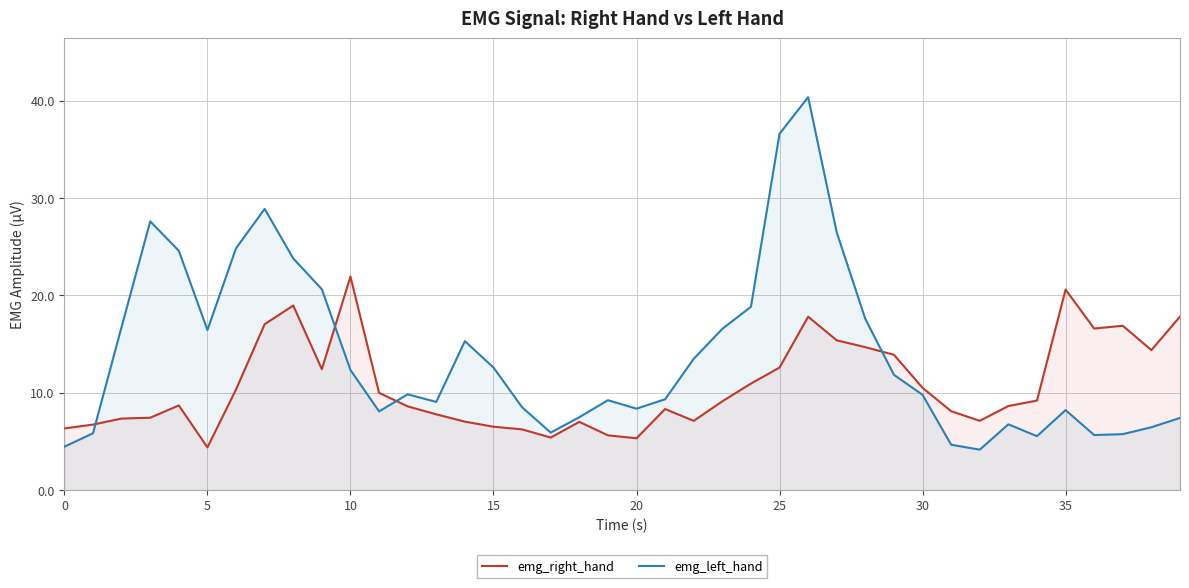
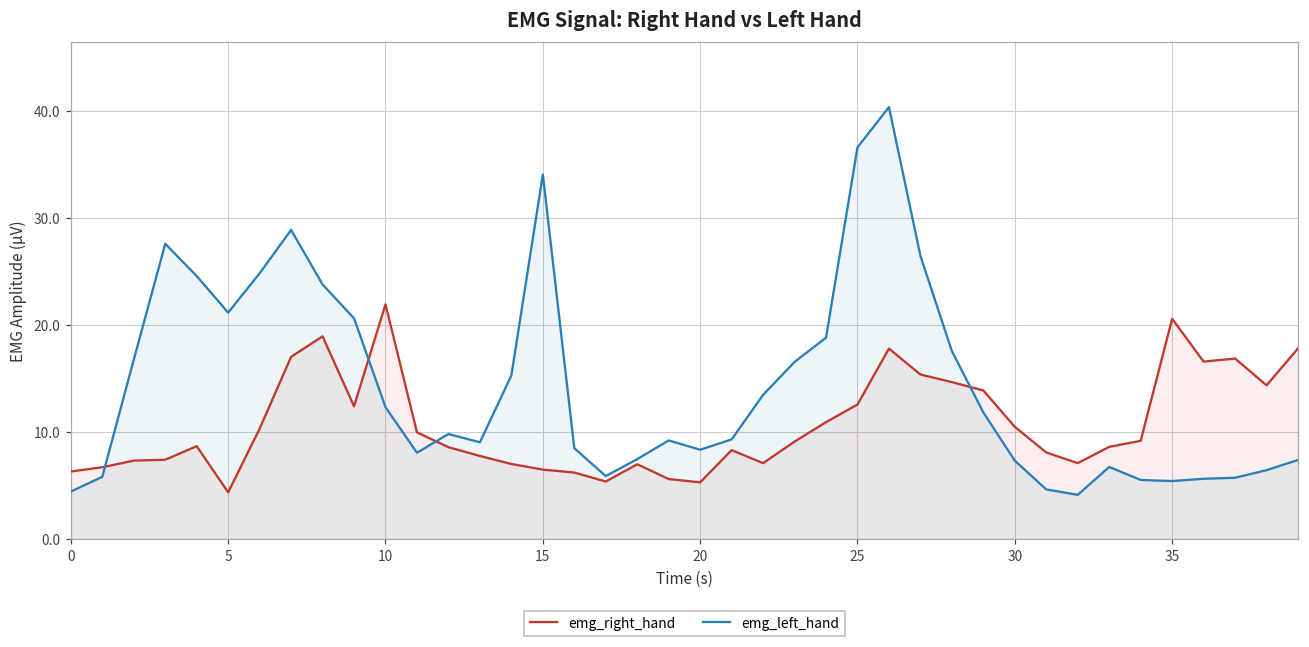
  {
    "emg_right_hand": {
      "0": 6,
      "5": 4,
      "10": 22,
      "15": 7,
      "20": 5,
      "25": 13,
      "30": 11,
      "35": 21
    },
    "emg_left_hand": {
      "0": 4,
-     "5": 16,
+     "5": 21,
      "10": 12,
-     "15": 13,
+     "15": 34,
      "20": 8,
      "25": 37,
-     "30": 10,
-     "35": 8
+     "30": 7,
+     "35": 5
    }
  }
